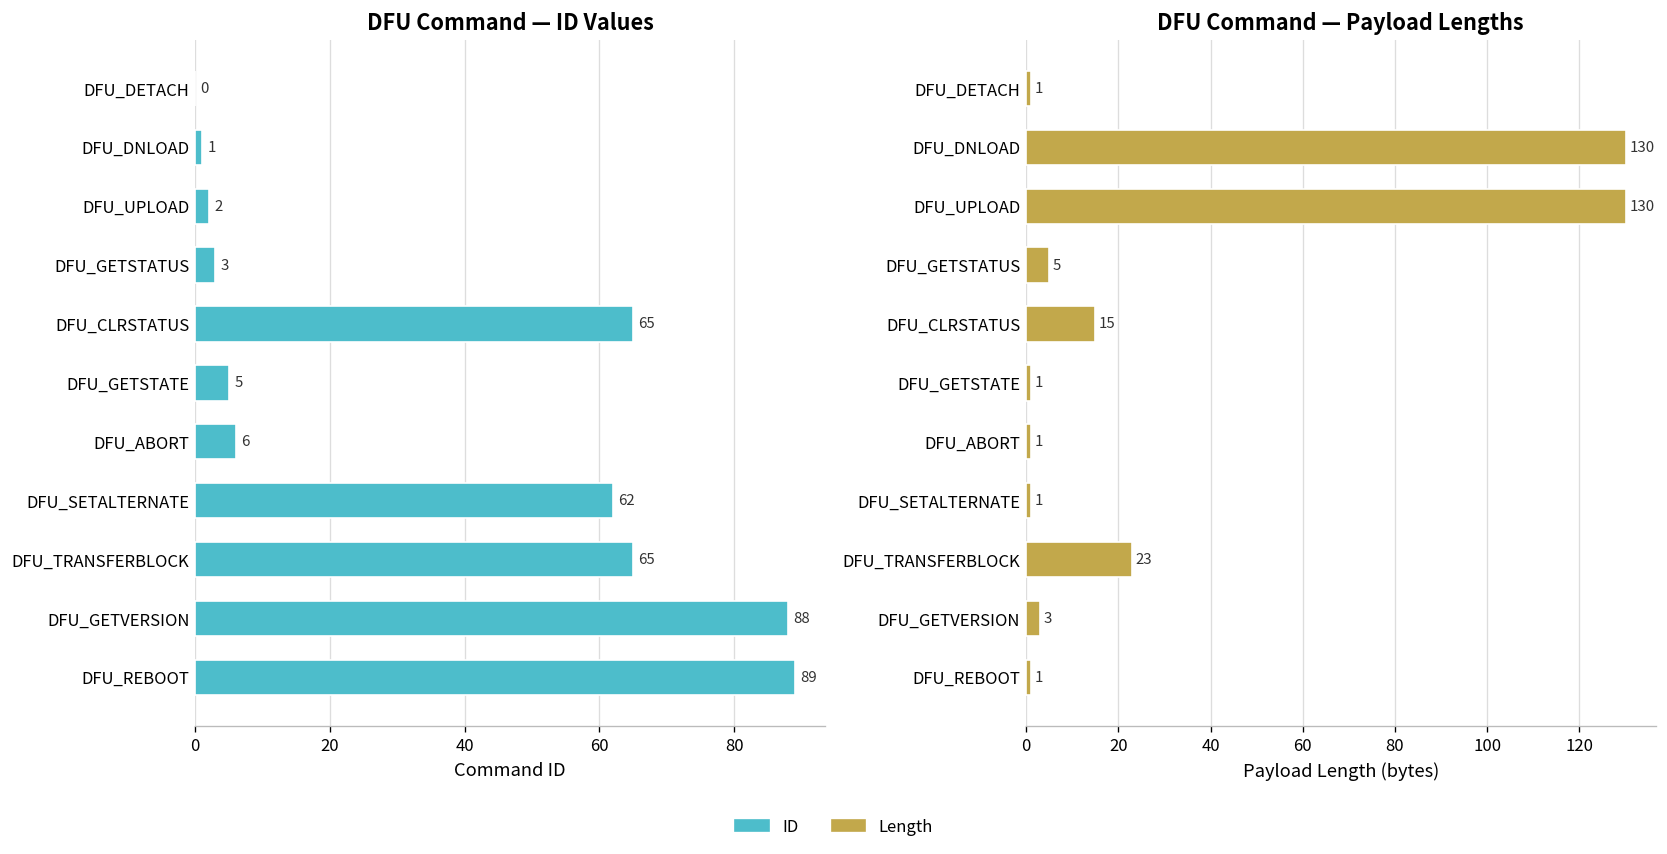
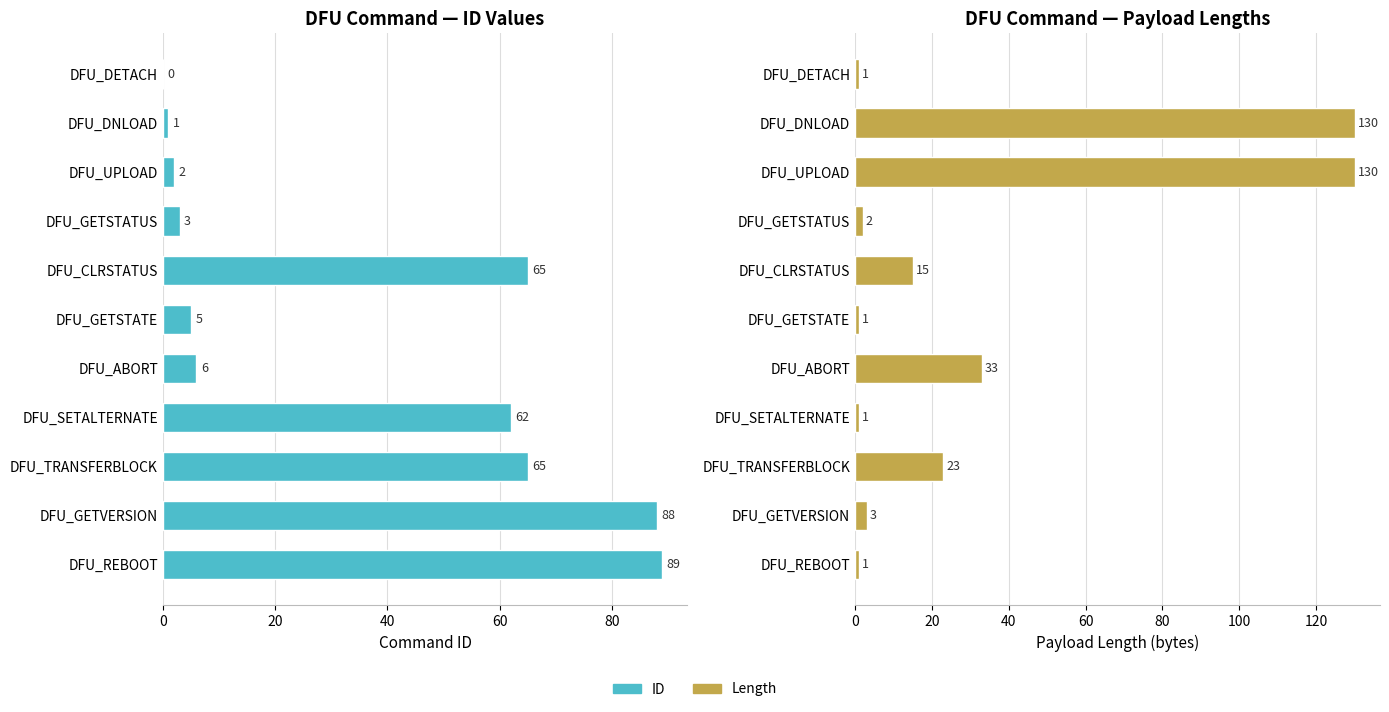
  {
    "DFU Command — ID Values": {
      "DFU_DETACH": 0,
      "DFU_DNLOAD": 1,
      "DFU_UPLOAD": 2,
      "DFU_GETSTATUS": 3,
      "DFU_CLRSTATUS": 65,
      "DFU_GETSTATE": 5,
      "DFU_ABORT": 6,
      "DFU_SETALTERNATE": 62,
      "DFU_TRANSFERBLOCK": 65,
      "DFU_GETVERSION": 88,
      "DFU_REBOOT": 89
    },
    "DFU Command — Payload Lengths": {
      "DFU_DETACH": 1,
      "DFU_DNLOAD": 130,
      "DFU_UPLOAD": 130,
-     "DFU_GETSTATUS": 5,
+     "DFU_GETSTATUS": 2,
      "DFU_CLRSTATUS": 15,
      "DFU_GETSTATE": 1,
-     "DFU_ABORT": 1,
+     "DFU_ABORT": 33,
      "DFU_SETALTERNATE": 1,
      "DFU_TRANSFERBLOCK": 23,
      "DFU_GETVERSION": 3,
      "DFU_REBOOT": 1
    }
  }
